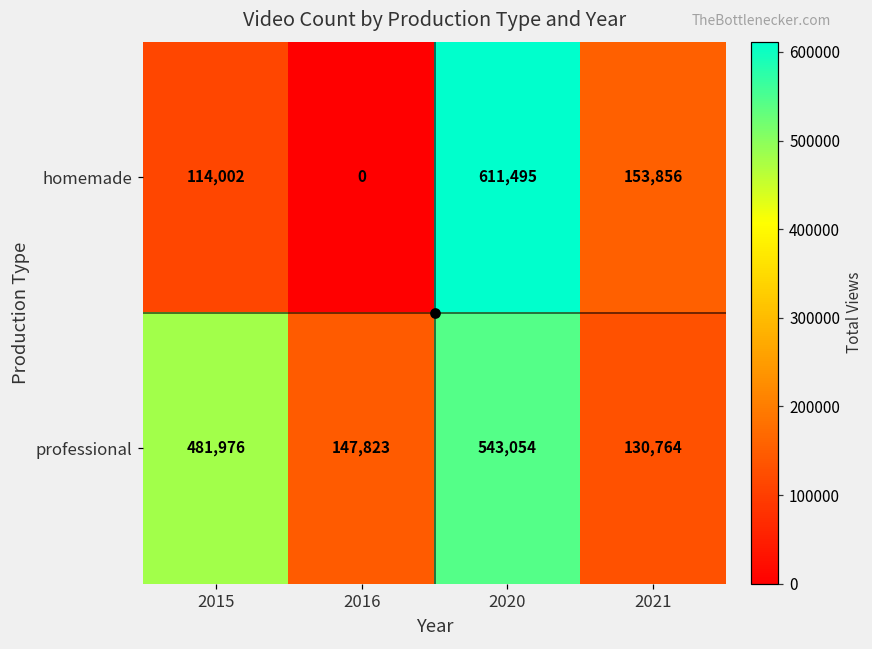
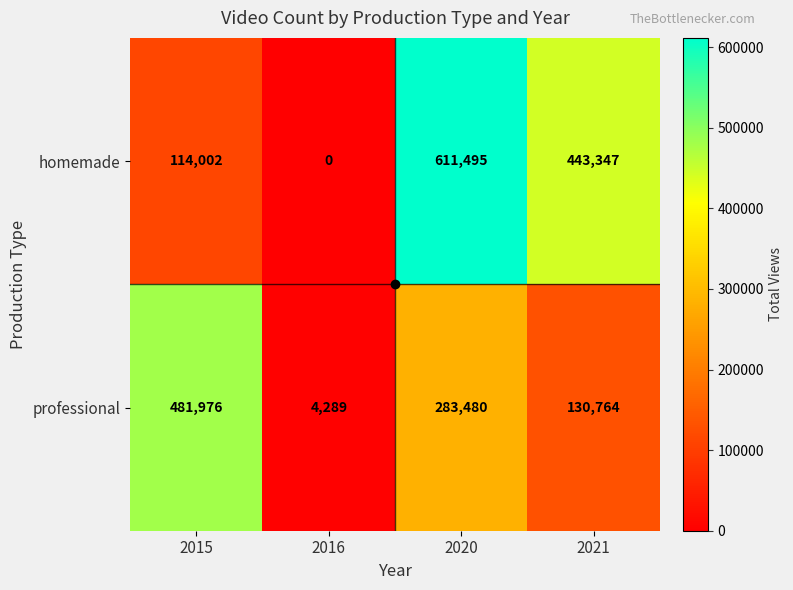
  {
    "homemade": {
      "2015": "114,002",
      "2016": "0",
      "2020": "611,495",
-     "2021": "153,856"
+     "2021": "443,347"
    },
    "professional": {
      "2015": "481,976",
-     "2016": "147,823",
-     "2020": "543,054",
+     "2016": "4,289",
+     "2020": "283,480",
      "2021": "130,764"
    }
  }
